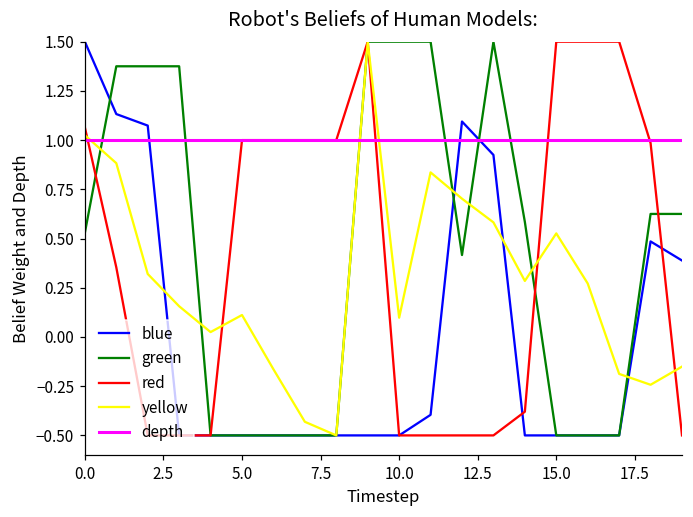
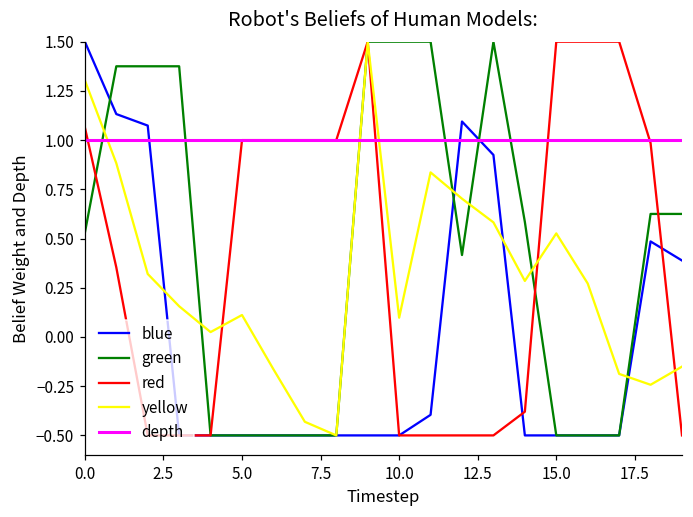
  {
    "blue": {
      "0.0": 1.50
    },
    "green": {
      "0.0": 0.53,
      "10.0": 1.50
    },
    "red": {
      "0.0": 1.06,
      "15.0": 1.50
    },
    "yellow": {
-     "0.0": 1.02,
+     "0.0": 1.30,
      "5.0": 0.11,
      "10.0": 0.10,
      "15.0": 0.53
    },
    "depth": {
      "0.0": 1.00,
      "10.0": 1.00,
      "15.0": 1.00
    }
  }
